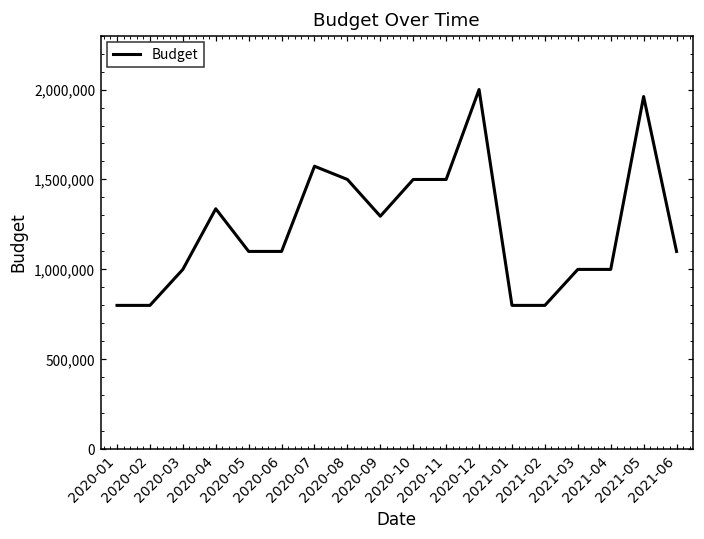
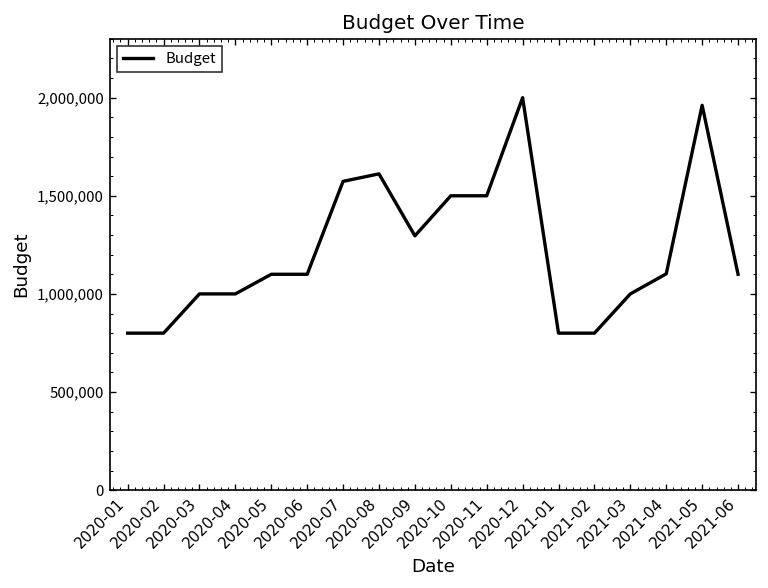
  {
    "2020-01": "800,000",
    "2020-02": "800,000",
    "2020-03": "1,000,000",
-   "2020-04": "1,340,000",
+   "2020-04": "1,000,000",
    "2020-05": "1,100,000",
    "2020-06": "1,100,000",
    "2020-07": "1,570,000",
-   "2020-08": "1,500,000",
+   "2020-08": "1,610,000",
    "2020-09": "1,300,000",
    "2020-10": "1,500,000",
    "2020-11": "1,500,000",
    "2020-12": "2,000,000",
    "2021-01": "800,000",
    "2021-02": "800,000",
    "2021-03": "1,000,000",
-   "2021-04": "1,000,000",
+   "2021-04": "1,100,000",
    "2021-05": "1,960,000",
    "2021-06": "1,100,000"
  }
